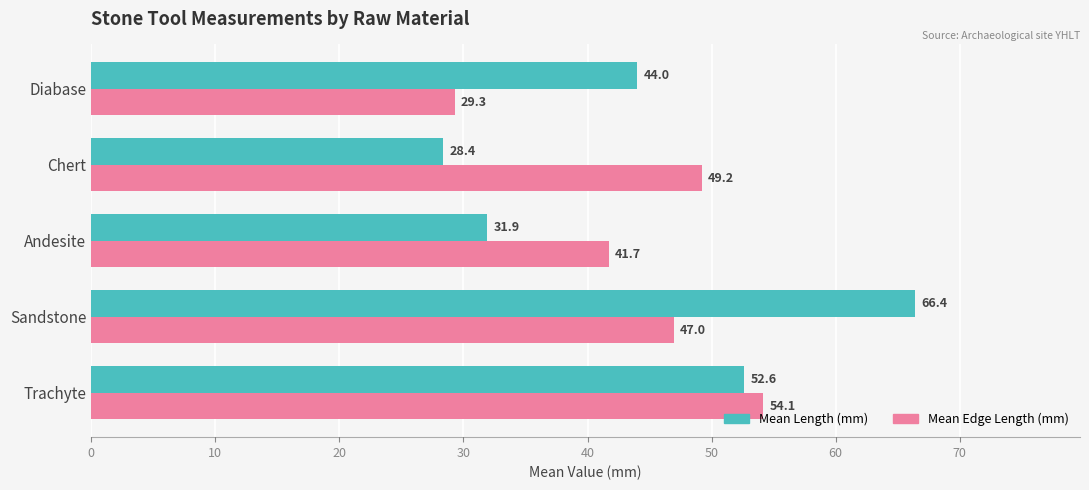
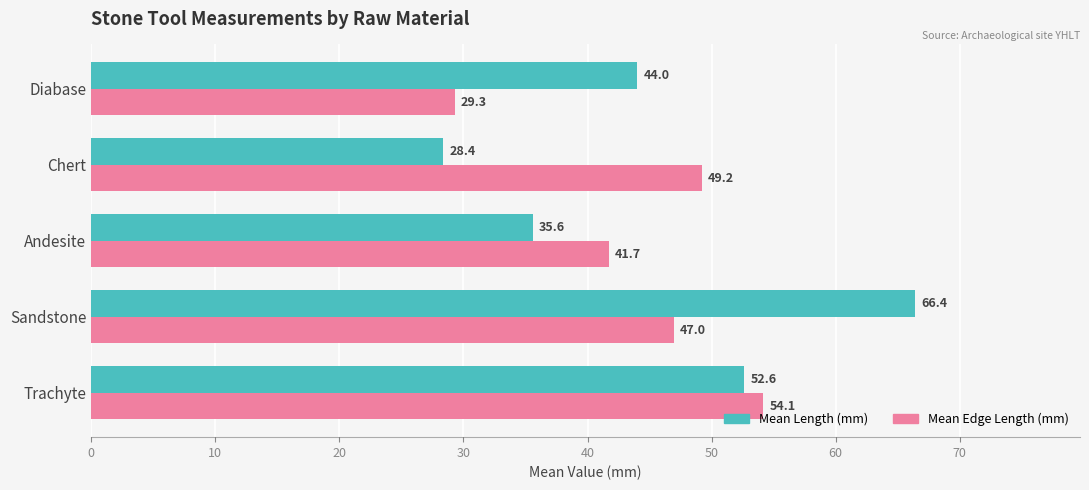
  {
    "Mean Length (mm)": {
      "Diabase": 44.0,
      "Chert": 28.4,
-     "Andesite": 31.9,
+     "Andesite": 35.6,
      "Sandstone": 66.4,
      "Trachyte": 52.6
    },
    "Mean Edge Length (mm)": {
      "Diabase": 29.3,
      "Chert": 49.2,
      "Andesite": 41.7,
      "Sandstone": 47.0,
      "Trachyte": 54.1
    }
  }
